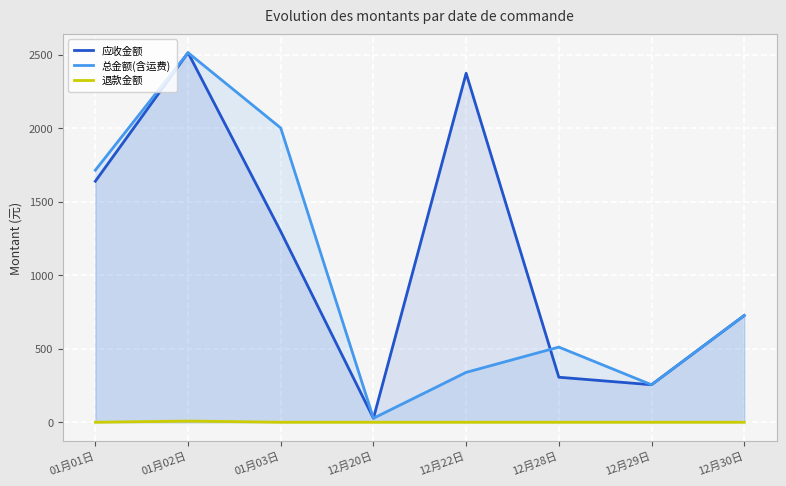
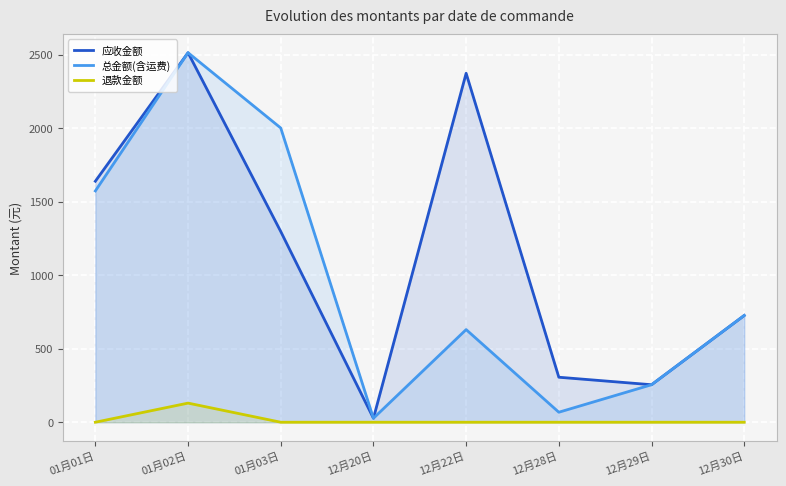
  {
    "应收金额": {
      "01月01日": 1640,
      "01月03日": 1300,
      "12月22日": 2370,
      "12月28日": 310
    },
    "总金额(含运费)": {
-     "01月01日": 1710,
+     "01月01日": 1570,
      "01月03日": 2000,
-     "12月22日": 340,
-     "12月28日": 510
+     "12月22日": 630,
+     "12月28日": 70
    },
    "退款金额": {
      "01月01日": 0,
-     "01月02日": 10,
+     "01月02日": 130,
      "01月03日": 0,
      "12月20日": 0,
      "12月22日": 0,
      "12月28日": 0,
      "12月29日": 0,
      "12月30日": 0
    }
  }
